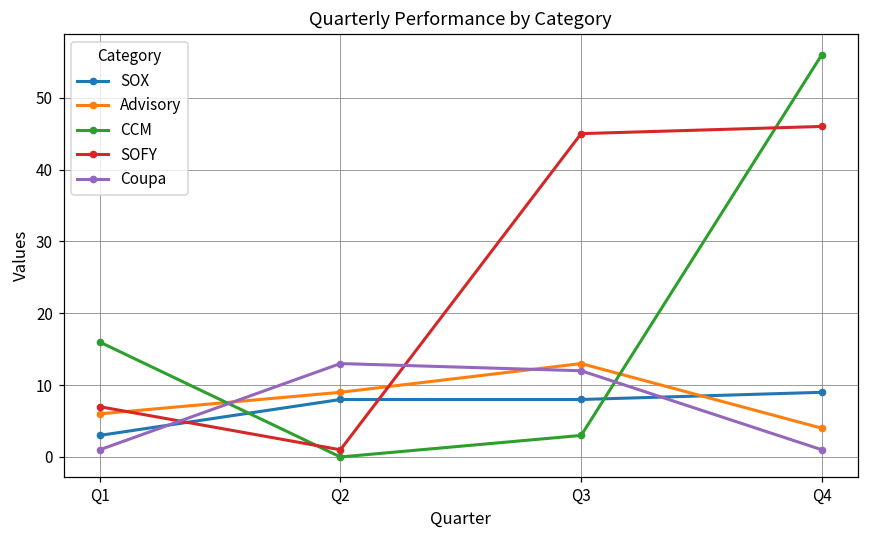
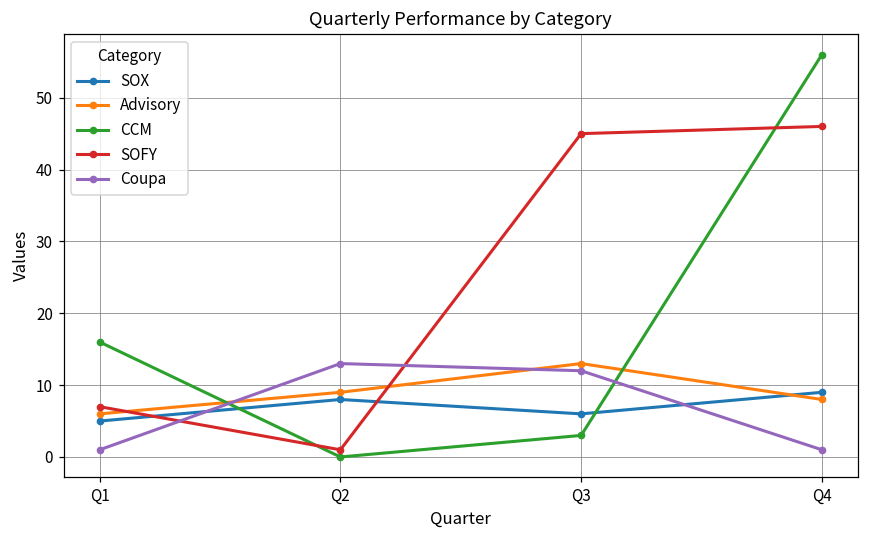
  {
    "SOX": {
-     "Q1": 3,
+     "Q1": 5,
      "Q2": 8,
-     "Q3": 8,
+     "Q3": 6,
      "Q4": 9
    },
    "Advisory": {
      "Q1": 6,
      "Q2": 9,
      "Q3": 13,
-     "Q4": 4
+     "Q4": 8
    },
    "CCM": {
      "Q1": 16,
      "Q2": 0,
      "Q3": 3,
      "Q4": 56
    },
    "SOFY": {
      "Q1": 7,
      "Q2": 1,
      "Q3": 45,
      "Q4": 46
    },
    "Coupa": {
      "Q1": 1,
      "Q2": 13,
      "Q3": 12,
      "Q4": 1
    }
  }
